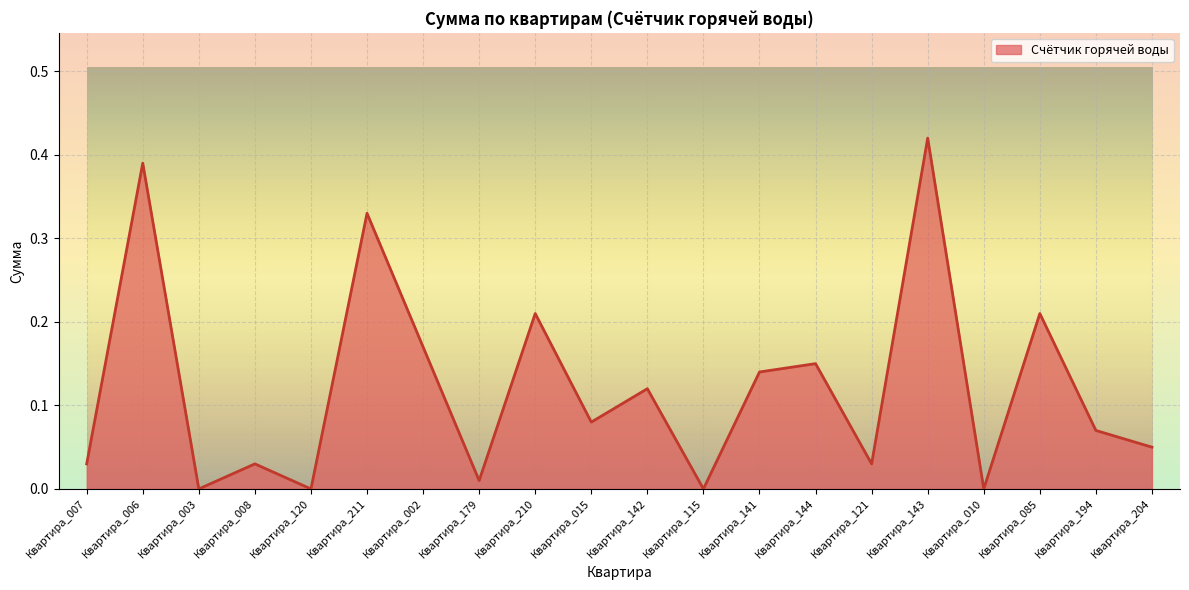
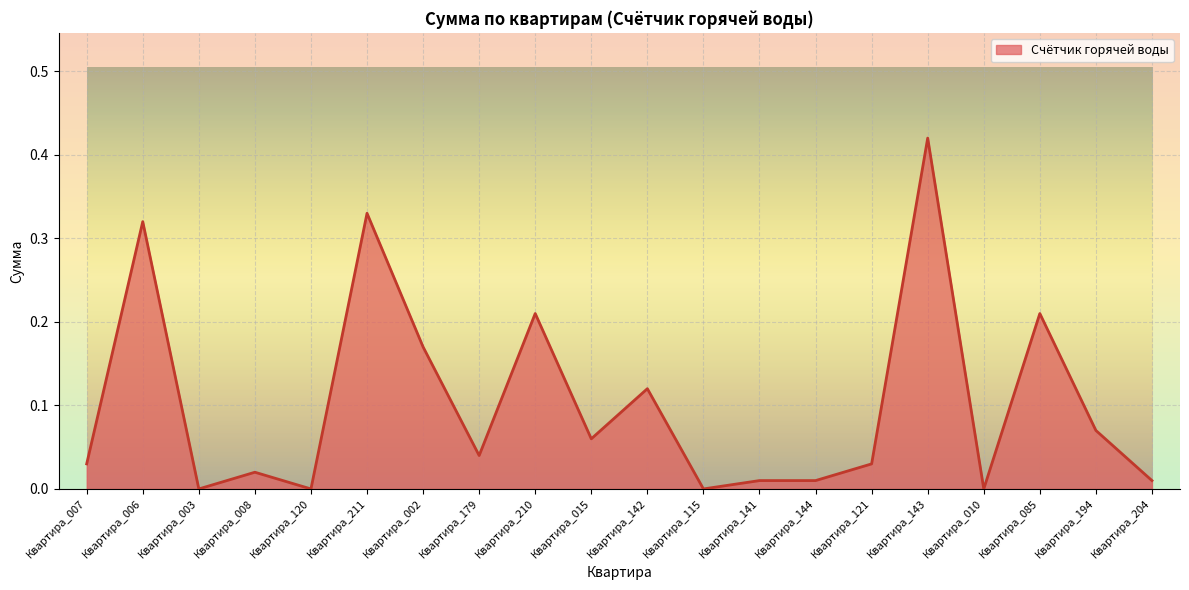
  {
    "Квартира_007": 0.03,
-   "Квартира_006": 0.39,
+   "Квартира_006": 0.32,
    "Квартира_003": 0.00,
-   "Квартира_008": 0.03,
+   "Квартира_008": 0.02,
    "Квартира_120": 0.00,
    "Квартира_211": 0.33,
    "Квартира_002": 0.17,
-   "Квартира_179": 0.01,
+   "Квартира_179": 0.04,
    "Квартира_210": 0.21,
-   "Квартира_015": 0.08,
+   "Квартира_015": 0.06,
    "Квартира_142": 0.12,
    "Квартира_115": 0.00,
-   "Квартира_141": 0.14,
-   "Квартира_144": 0.15,
+   "Квартира_141": 0.01,
+   "Квартира_144": 0.01,
    "Квартира_121": 0.03,
    "Квартира_143": 0.42,
    "Квартира_010": 0.00,
    "Квартира_085": 0.21,
    "Квартира_194": 0.07,
-   "Квартира_204": 0.05
+   "Квартира_204": 0.01
  }
